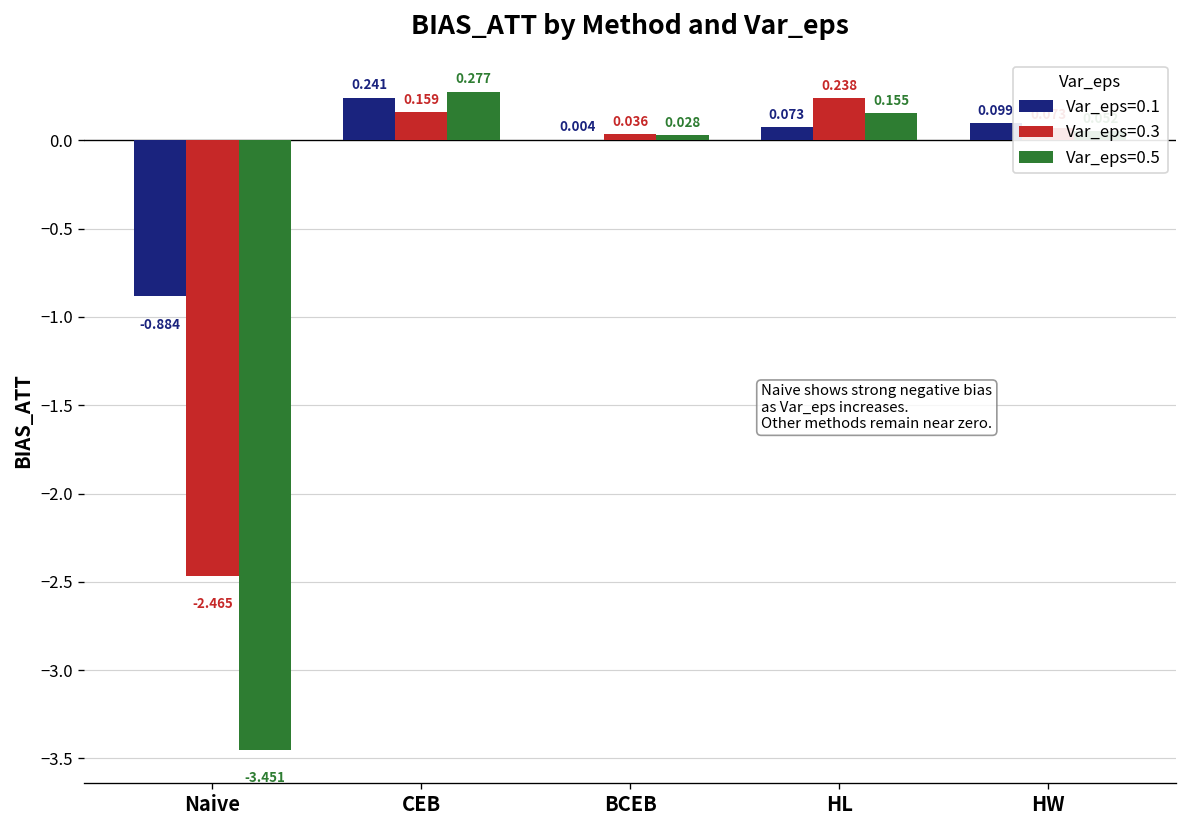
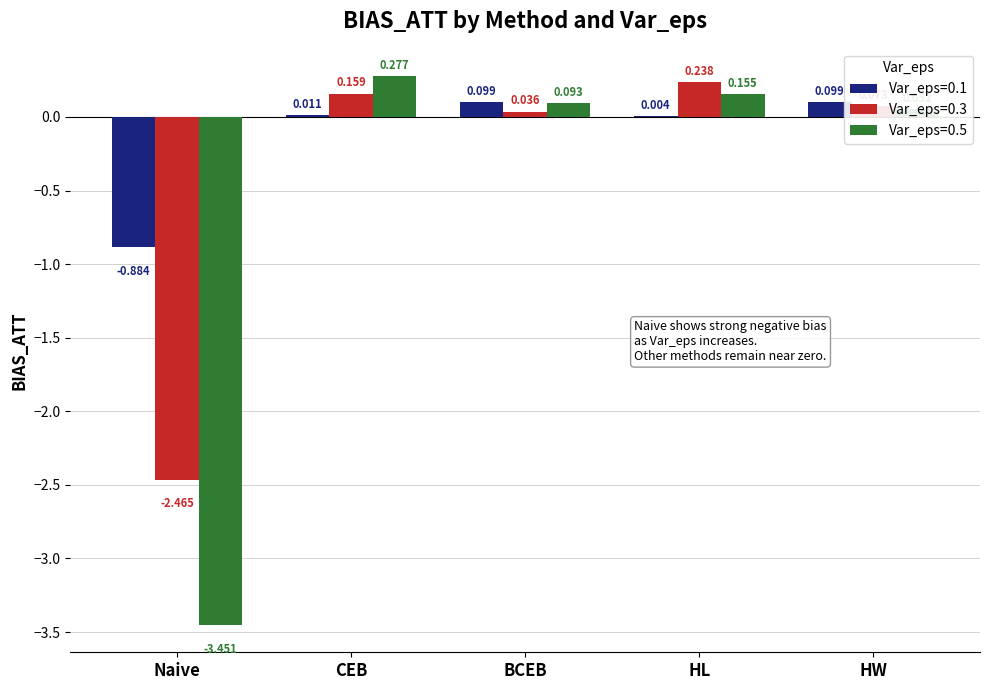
  {
    "Var_eps=0.1": {
      "Naive": -0.884,
-     "CEB": 0.241,
-     "BCEB": 0.004,
-     "HL": 0.073
+     "CEB": 0.011,
+     "BCEB": 0.099,
+     "HL": 0.004
    },
    "Var_eps=0.3": {
      "Naive": -2.465,
      "CEB": 0.159,
      "BCEB": 0.036,
      "HL": 0.238
    },
    "Var_eps=0.5": {
      "Naive": -3.451,
      "CEB": 0.277,
-     "BCEB": 0.028,
+     "BCEB": 0.093,
      "HL": 0.155
    }
  }
